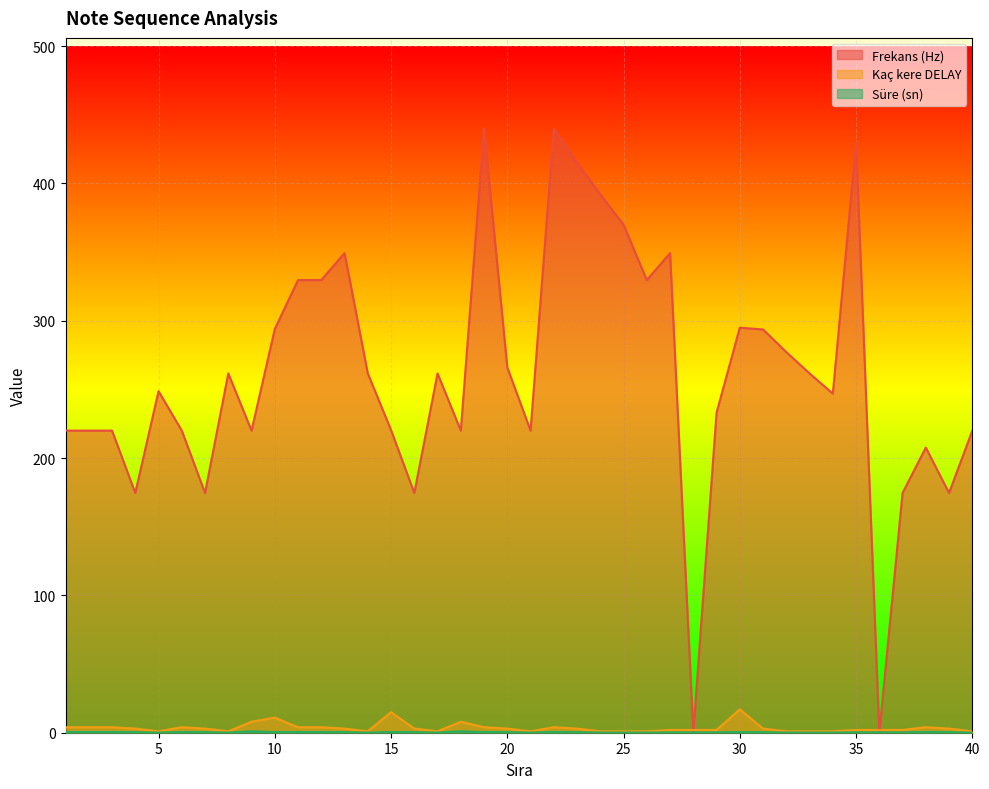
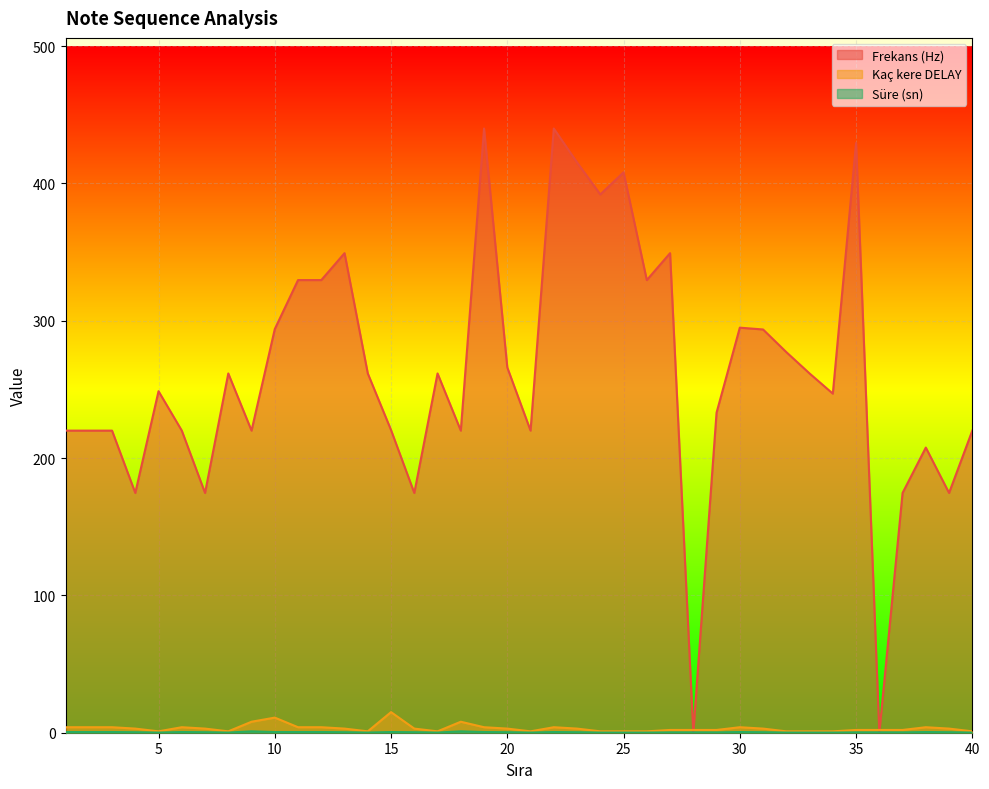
  {
    "Frekans (Hz)": {
      "5": 249,
      "10": 294,
      "15": 220,
      "20": 266,
-     "25": 370,
+     "25": 408,
      "30": 295,
      "35": 429,
      "40": 220
    },
    "Kaç kere DELAY": {
      "10": 11,
      "15": 15,
      "20": 3,
-     "30": 17
+     "30": 4
    },
    "Süre (sn)": {
      "10": 1,
      "15": 1,
      "20": 0,
      "30": 1
    }
  }
